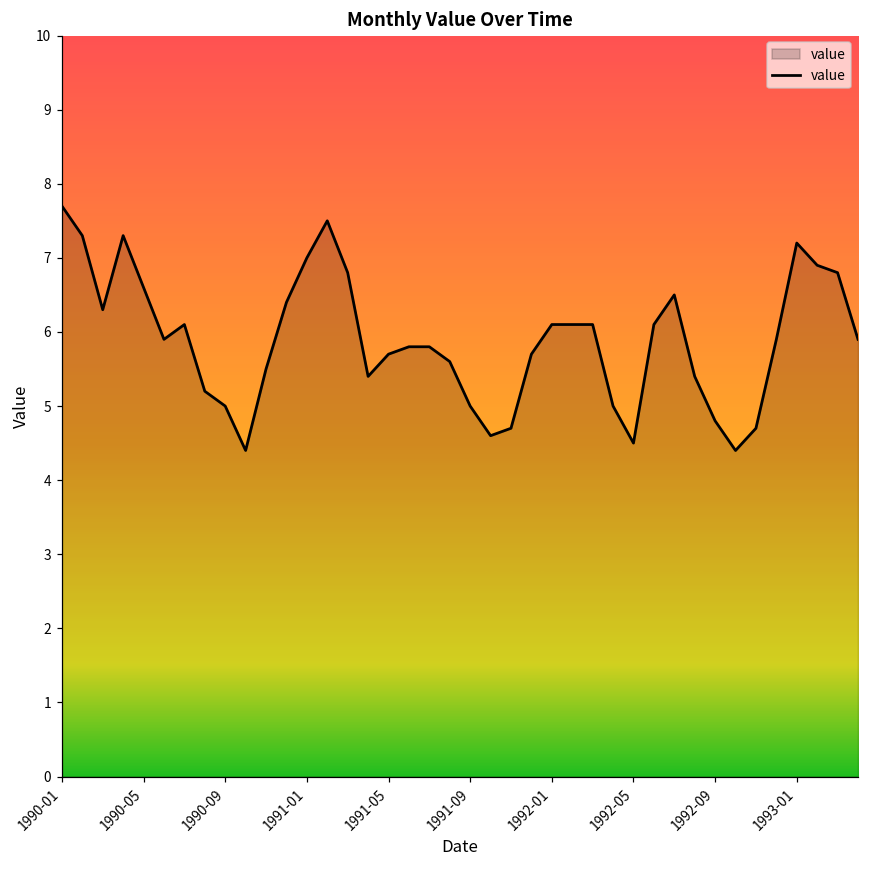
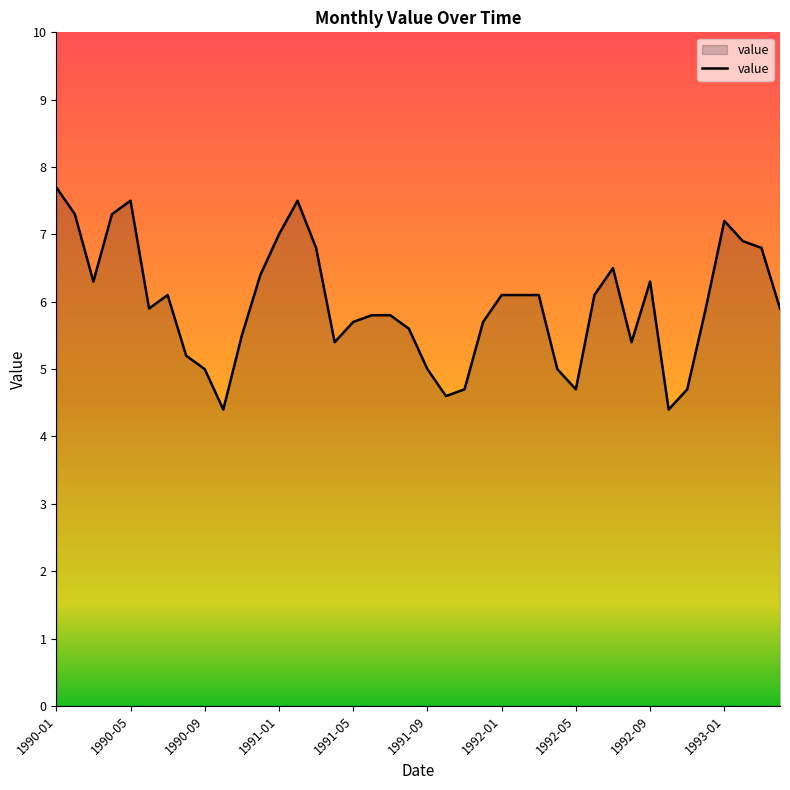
  {
    "1990-01": 7.7,
-   "1990-05": 6.6,
+   "1990-05": 7.5,
    "1990-09": 5.0,
    "1991-01": 7.0,
    "1991-05": 5.7,
    "1991-09": 5.0,
    "1992-01": 6.1,
-   "1992-05": 4.5,
-   "1992-09": 4.8,
+   "1992-05": 4.7,
+   "1992-09": 6.3,
    "1993-01": 7.2
  }
